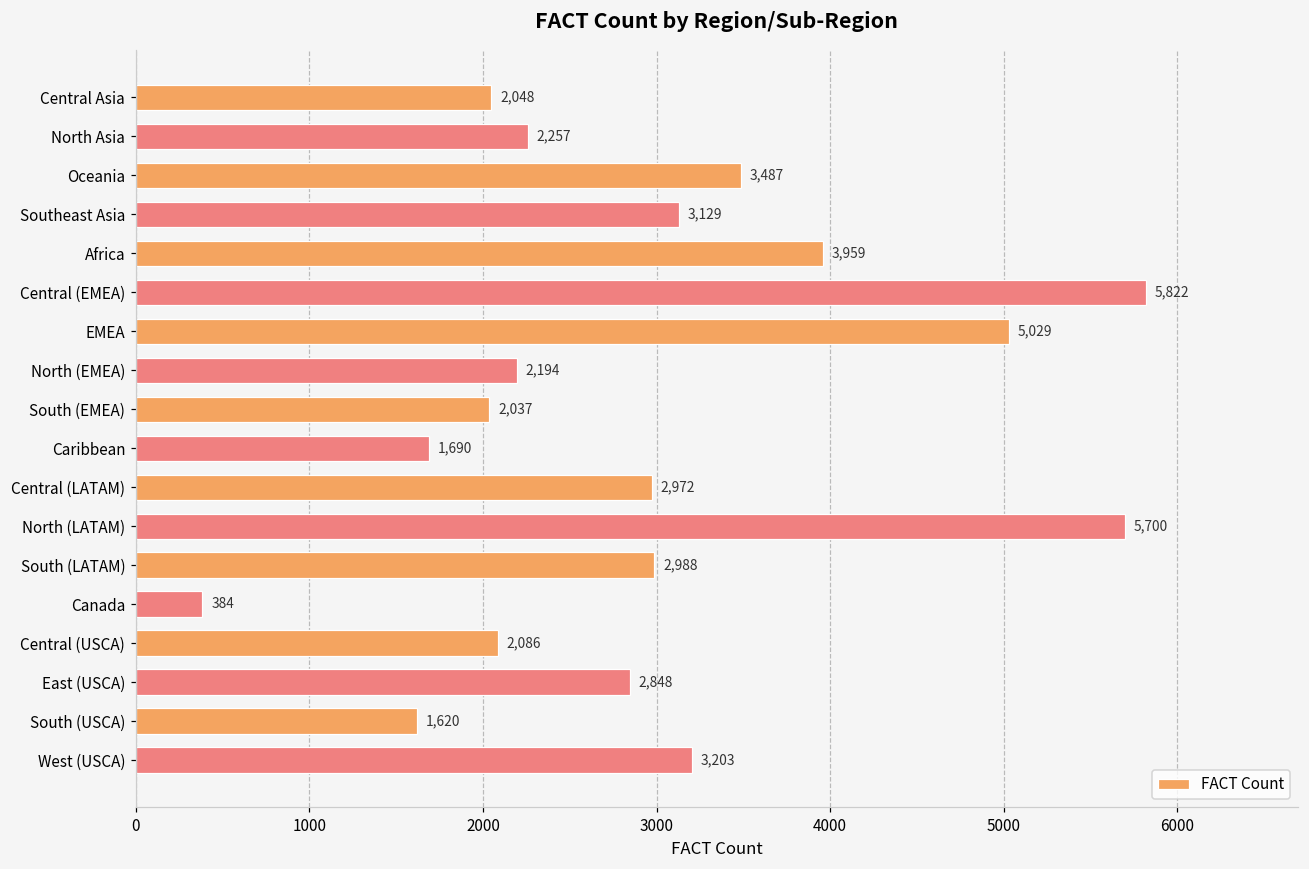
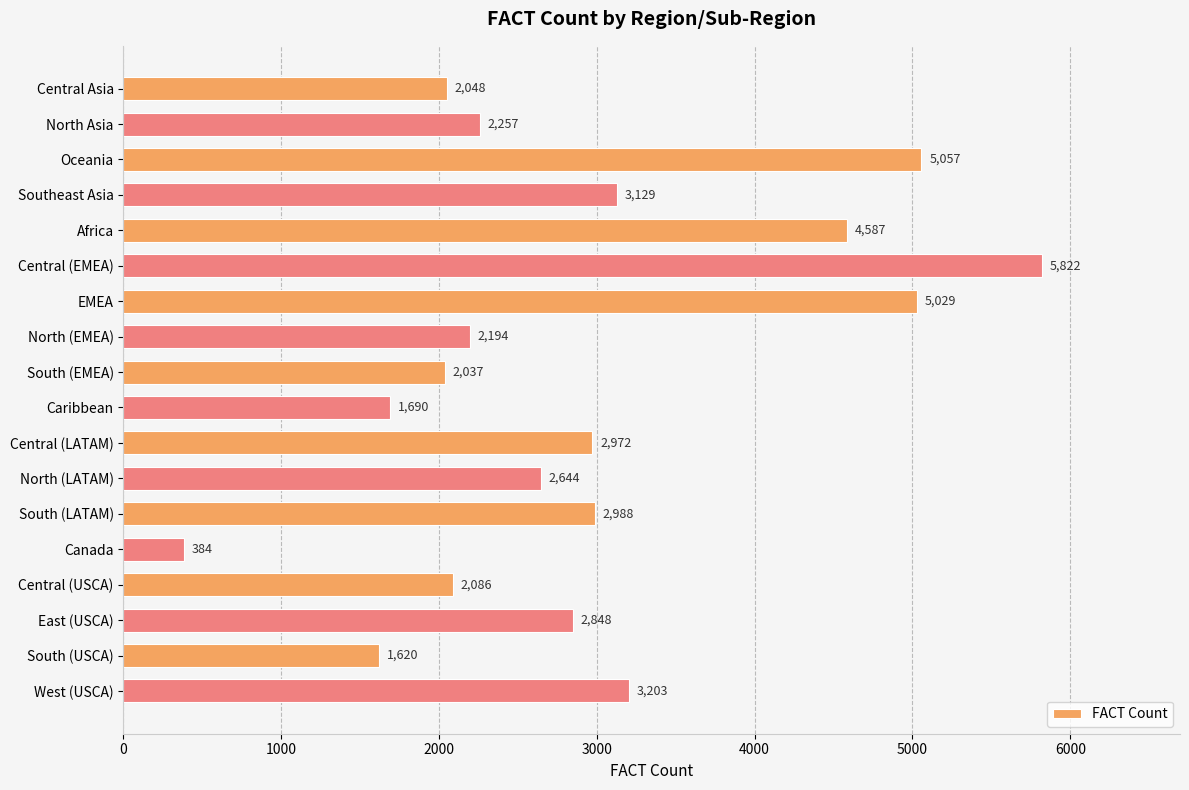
  {
    "Central Asia": "2,048",
    "North Asia": "2,257",
-   "Oceania": "3,487",
+   "Oceania": "5,057",
    "Southeast Asia": "3,129",
-   "Africa": "3,959",
+   "Africa": "4,587",
    "Central (EMEA)": "5,822",
    "EMEA": "5,029",
    "North (EMEA)": "2,194",
    "South (EMEA)": "2,037",
    "Caribbean": "1,690",
    "Central (LATAM)": "2,972",
-   "North (LATAM)": "5,700",
+   "North (LATAM)": "2,644",
    "South (LATAM)": "2,988",
    "Canada": "384",
    "Central (USCA)": "2,086",
    "East (USCA)": "2,848",
    "South (USCA)": "1,620",
    "West (USCA)": "3,203"
  }
